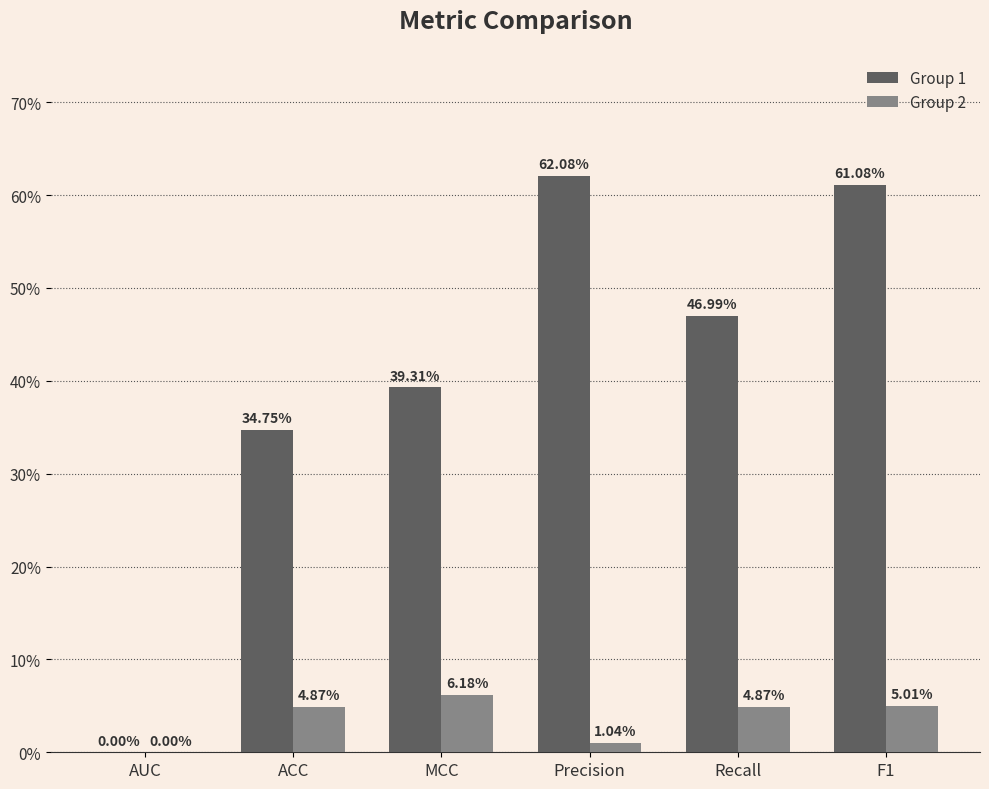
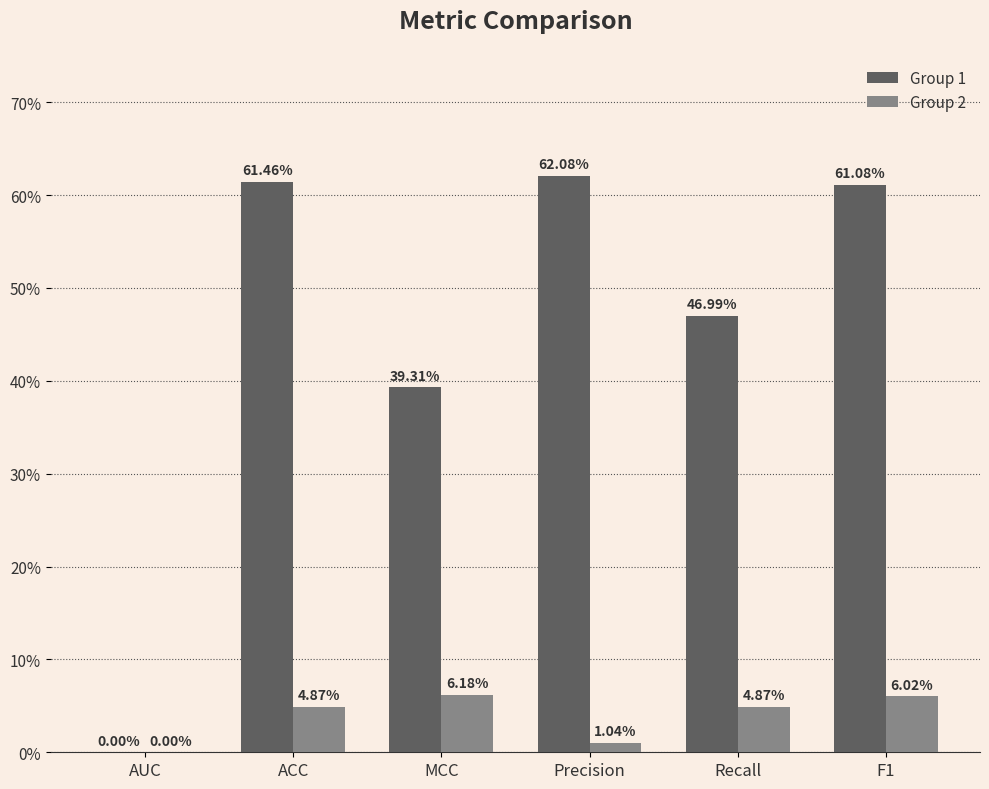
  {
    "Group 1": {
      "AUC": "0.00%",
-     "ACC": "34.75%",
+     "ACC": "61.46%",
      "MCC": "39.31%",
      "Precision": "62.08%",
      "Recall": "46.99%",
      "F1": "61.08%"
    },
    "Group 2": {
      "AUC": "0.00%",
      "ACC": "4.87%",
      "MCC": "6.18%",
      "Precision": "1.04%",
      "Recall": "4.87%",
-     "F1": "5.01%"
+     "F1": "6.02%"
    }
  }
